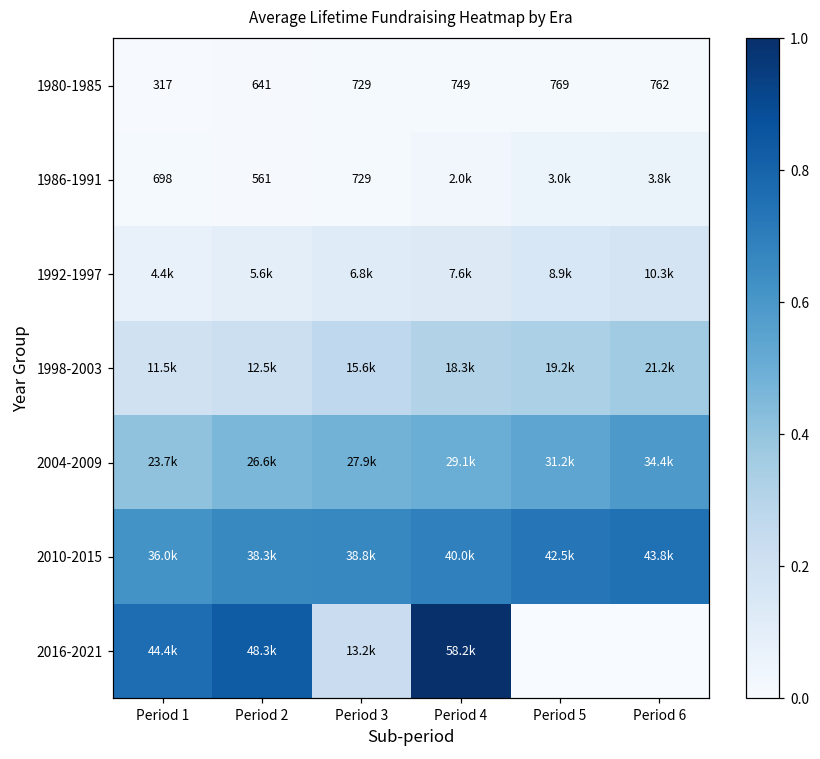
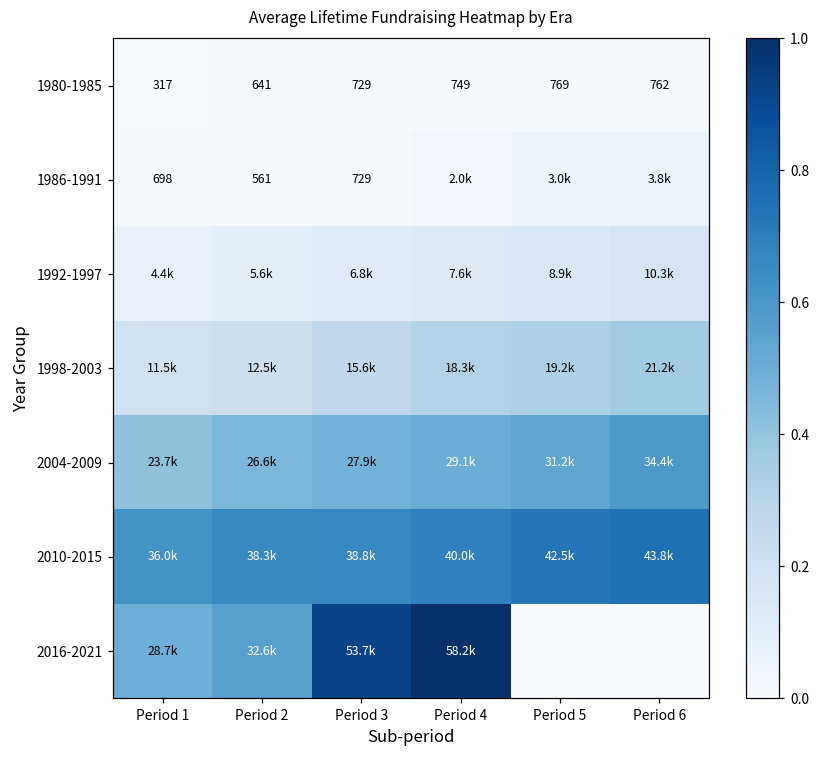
  {
    "1980-1985": {
      "Period 1": "317",
      "Period 2": "641",
      "Period 3": "729",
      "Period 4": "749",
      "Period 5": "769",
      "Period 6": "762"
    },
    "1986-1991": {
      "Period 1": "698",
      "Period 2": "561",
      "Period 3": "729",
      "Period 4": "2.0k",
      "Period 5": "3.0k",
      "Period 6": "3.8k"
    },
    "1992-1997": {
      "Period 1": "4.4k",
      "Period 2": "5.6k",
      "Period 3": "6.8k",
      "Period 4": "7.6k",
      "Period 5": "8.9k",
      "Period 6": "10.3k"
    },
    "1998-2003": {
      "Period 1": "11.5k",
      "Period 2": "12.5k",
      "Period 3": "15.6k",
      "Period 4": "18.3k",
      "Period 5": "19.2k",
      "Period 6": "21.2k"
    },
    "2004-2009": {
      "Period 1": "23.7k",
      "Period 2": "26.6k",
      "Period 3": "27.9k",
      "Period 4": "29.1k",
      "Period 5": "31.2k",
      "Period 6": "34.4k"
    },
    "2010-2015": {
      "Period 1": "36.0k",
      "Period 2": "38.3k",
      "Period 3": "38.8k",
      "Period 4": "40.0k",
      "Period 5": "42.5k",
      "Period 6": "43.8k"
    },
    "2016-2021": {
-     "Period 1": "44.4k",
-     "Period 2": "48.3k",
-     "Period 3": "13.2k",
+     "Period 1": "28.7k",
+     "Period 2": "32.6k",
+     "Period 3": "53.7k",
      "Period 4": "58.2k"
    }
  }
